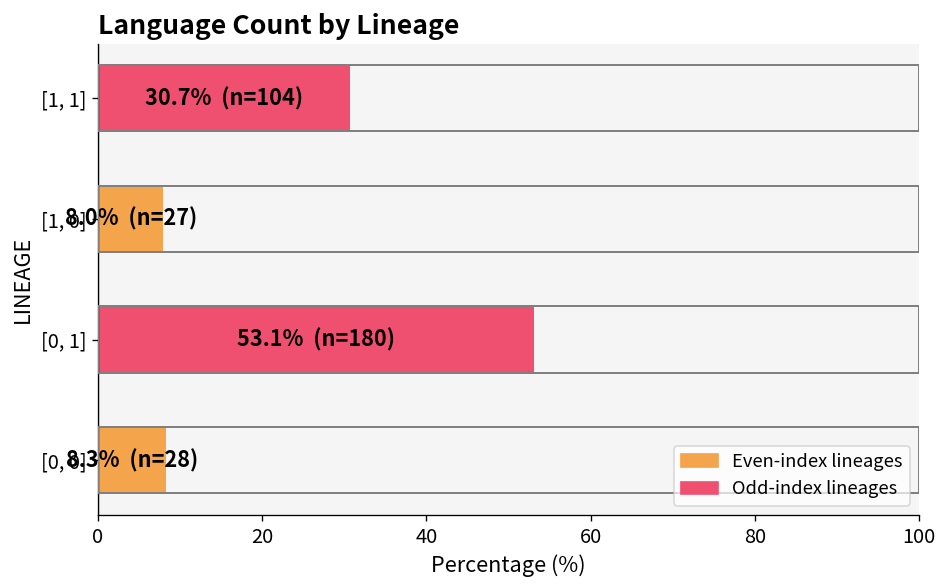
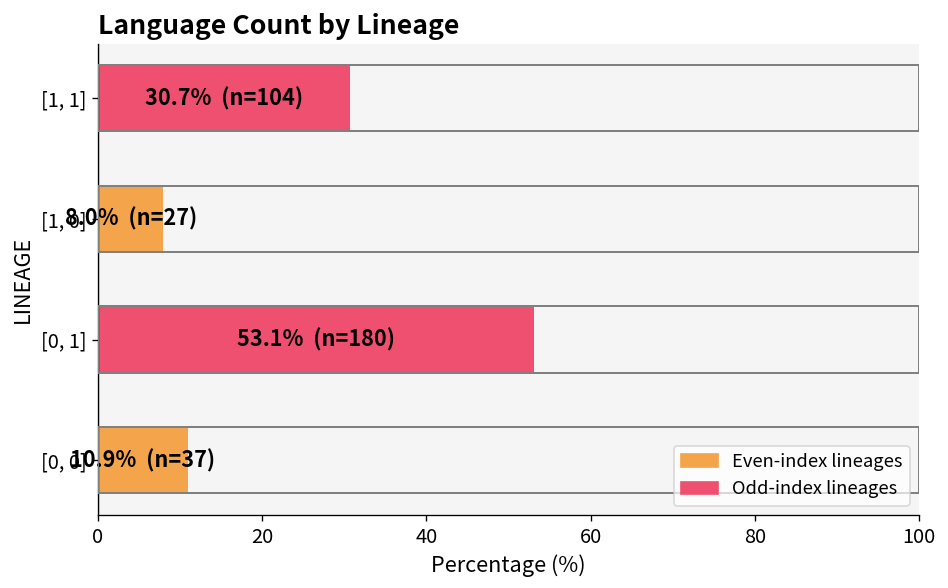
  {
    "[1, 1]": "30.7%",
    "[1, 0]": "8.0%",
    "[0, 1]": "53.1%",
-   "[0, 0]": "8.3% (n=28)"
+   "[0, 0]": "10.9% (n=37)"
  }
